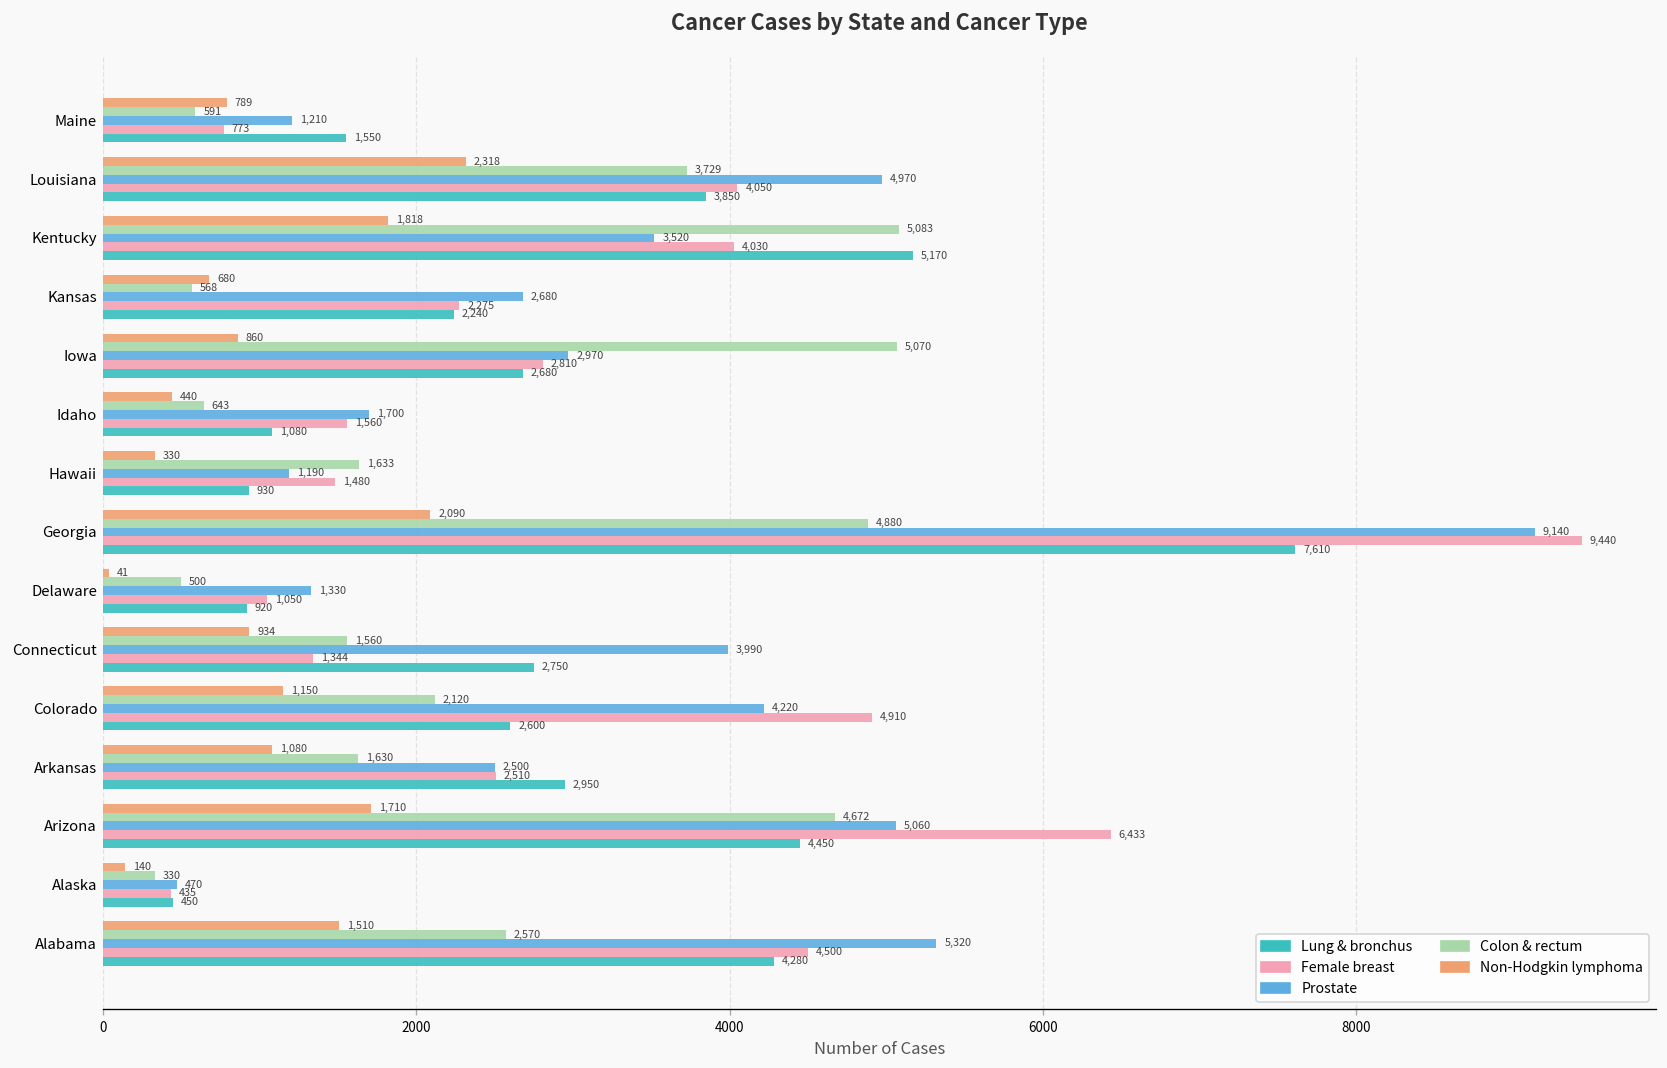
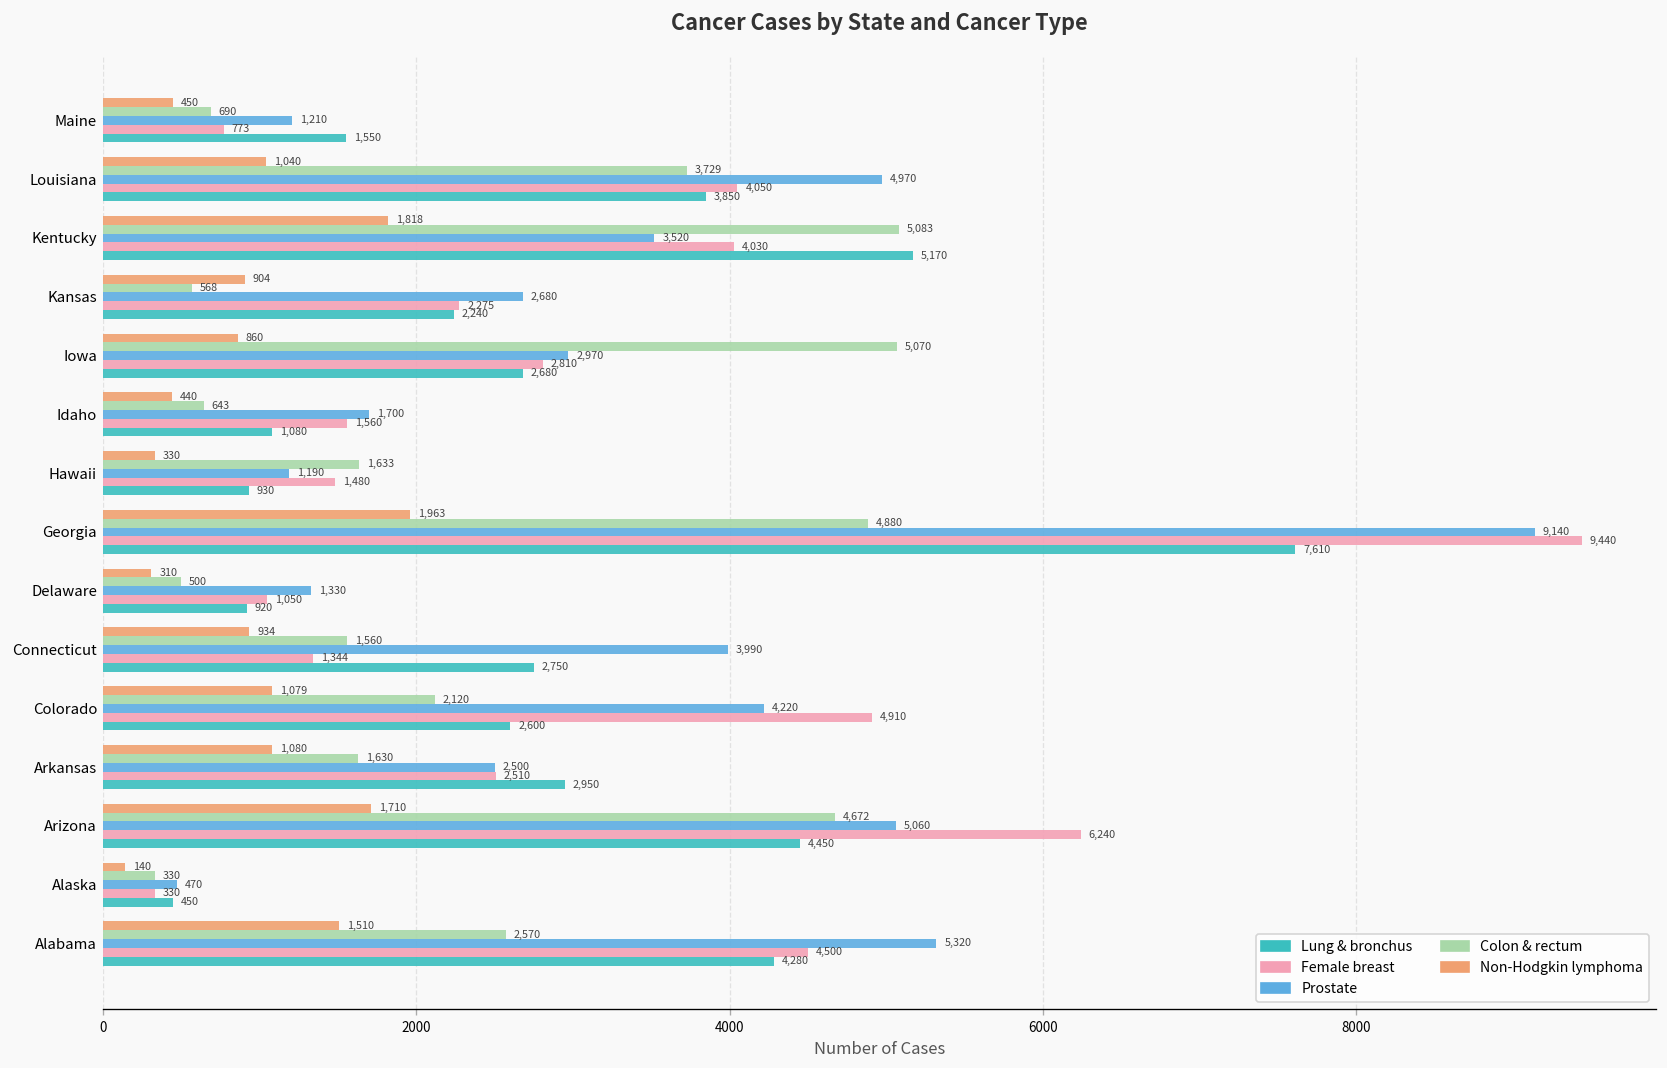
  {
    "Female breast": {
      "Maine": "773",
      "Louisiana": "4,050",
      "Kentucky": "4,030",
      "Iowa": "2,810",
      "Idaho": "1,560",
      "Hawaii": "1,480",
      "Georgia": "9,440",
      "Delaware": "1,050",
      "Connecticut": "1,344",
      "Colorado": "4,910",
-     "Arizona": "6,433",
-     "Alaska": "435",
+     "Arizona": "6,240",
+     "Alaska": "330",
      "Alabama": "4,500"
    },
    "Colon & rectum": {
-     "Maine": "591",
+     "Maine": "690",
      "Louisiana": "3,729",
      "Kentucky": "5,083",
      "Kansas": "568",
      "Iowa": "5,070",
      "Idaho": "643",
      "Hawaii": "1,633",
      "Georgia": "4,880",
      "Delaware": "500",
      "Connecticut": "1,560",
      "Colorado": "2,120",
      "Arkansas": "1,630",
      "Arizona": "4,672",
      "Alaska": "330",
      "Alabama": "2,570"
    },
    "Non-Hodgkin lymphoma": {
-     "Maine": "789",
-     "Louisiana": "2,318",
+     "Maine": "450",
+     "Louisiana": "1,040",
      "Kentucky": "1,818",
-     "Kansas": "680",
+     "Kansas": "904",
      "Iowa": "860",
      "Idaho": "440",
      "Hawaii": "330",
-     "Georgia": "2,090",
-     "Delaware": "41",
+     "Georgia": "1,963",
+     "Delaware": "310",
      "Connecticut": "934",
-     "Colorado": "1,150",
+     "Colorado": "1,079",
      "Arkansas": "1,080",
      "Arizona": "1,710",
      "Alaska": "140",
      "Alabama": "1,510"
    }
  }
